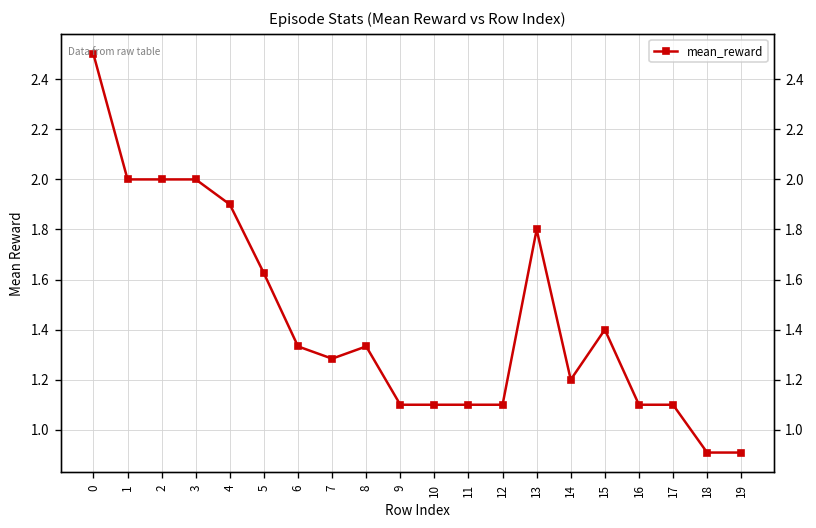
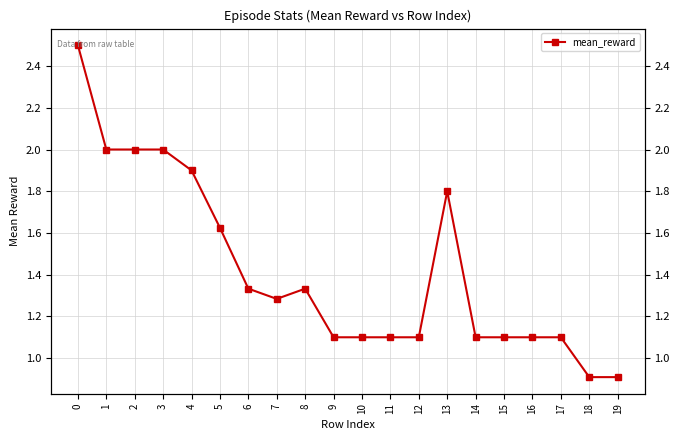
  {
    "0": 2.5,
    "1": 2.0,
    "2": 2.0,
    "3": 2.0,
    "4": 1.9,
    "5": 1.63,
    "6": 1.33,
    "7": 1.28,
    "8": 1.33,
    "9": 1.1,
    "10": 1.1,
    "11": 1.1,
    "12": 1.1,
    "13": 1.8,
-   "14": 1.2,
-   "15": 1.4,
+   "14": 1.1,
+   "15": 1.1,
    "16": 1.1,
    "17": 1.1,
    "18": 0.9,
    "19": 0.9
  }
